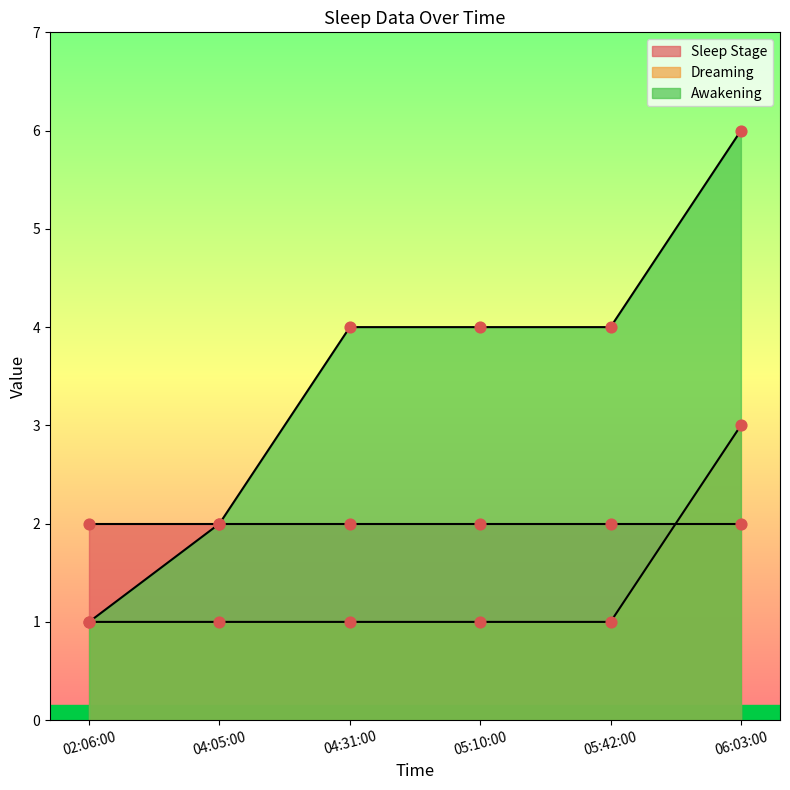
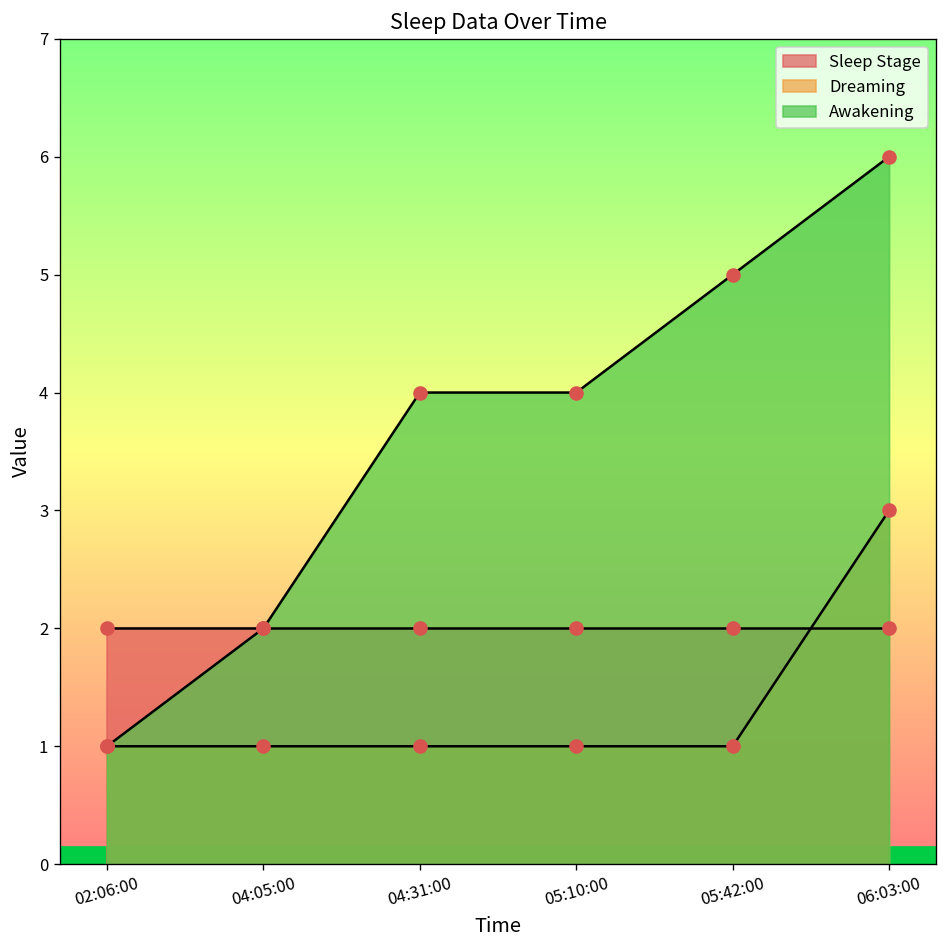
  {
    "Sleep Stage": {
      "02:06:00": 2,
      "04:31:00": 2,
      "05:10:00": 2,
      "05:42:00": 2,
      "06:03:00": 2
    },
    "Dreaming": {
      "04:05:00": 1,
      "04:31:00": 1,
      "05:10:00": 1,
      "05:42:00": 1,
      "06:03:00": 3
    },
    "Awakening": {
      "04:31:00": 4,
      "05:10:00": 4,
-     "05:42:00": 4,
+     "05:42:00": 5,
      "06:03:00": 6
    }
  }
